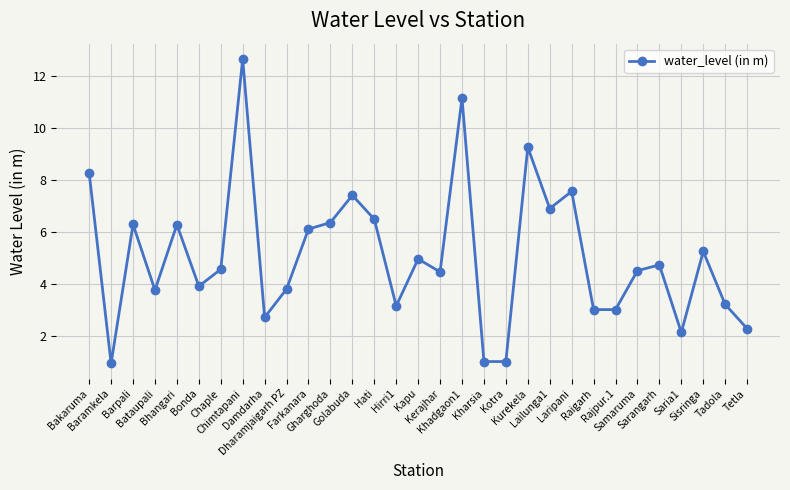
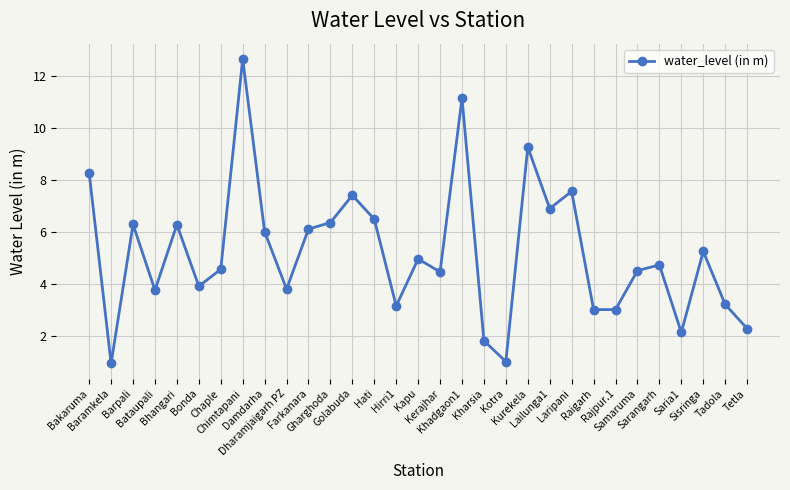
  {
    "Bakaruma": 8.3,
    "Baramkela": 0.9,
    "Barpali": 6.3,
    "Bataupali": 3.8,
    "Bhangari": 6.3,
    "Bonda": 3.9,
    "Chaple": 4.6,
    "Chimtapani": 12.7,
-   "Damdarha": 2.7,
+   "Damdarha": 6.0,
    "Dharamjaigarh PZ": 3.8,
    "Farkanara": 6.1,
    "Gharghoda": 6.4,
    "Golabuda": 7.4,
    "Hati": 6.5,
    "Hirri1": 3.1,
    "Kapu": 5.0,
    "Kerajhar": 4.5,
    "Khadgaon1": 11.1,
-   "Kharsia": 1.0,
+   "Kharsia": 1.8,
    "Kotra": 1.0,
    "Kurekela": 9.3,
    "Lailunga1": 6.9,
    "Laripani": 7.6,
    "Raigarh": 3.0,
    "Rajpur.1": 3.0,
    "Samaruma": 4.5,
    "Sarangarh": 4.7,
    "Saria1": 2.1,
    "Sisringa": 5.2,
    "Tadola": 3.2,
    "Tetla": 2.3
  }
